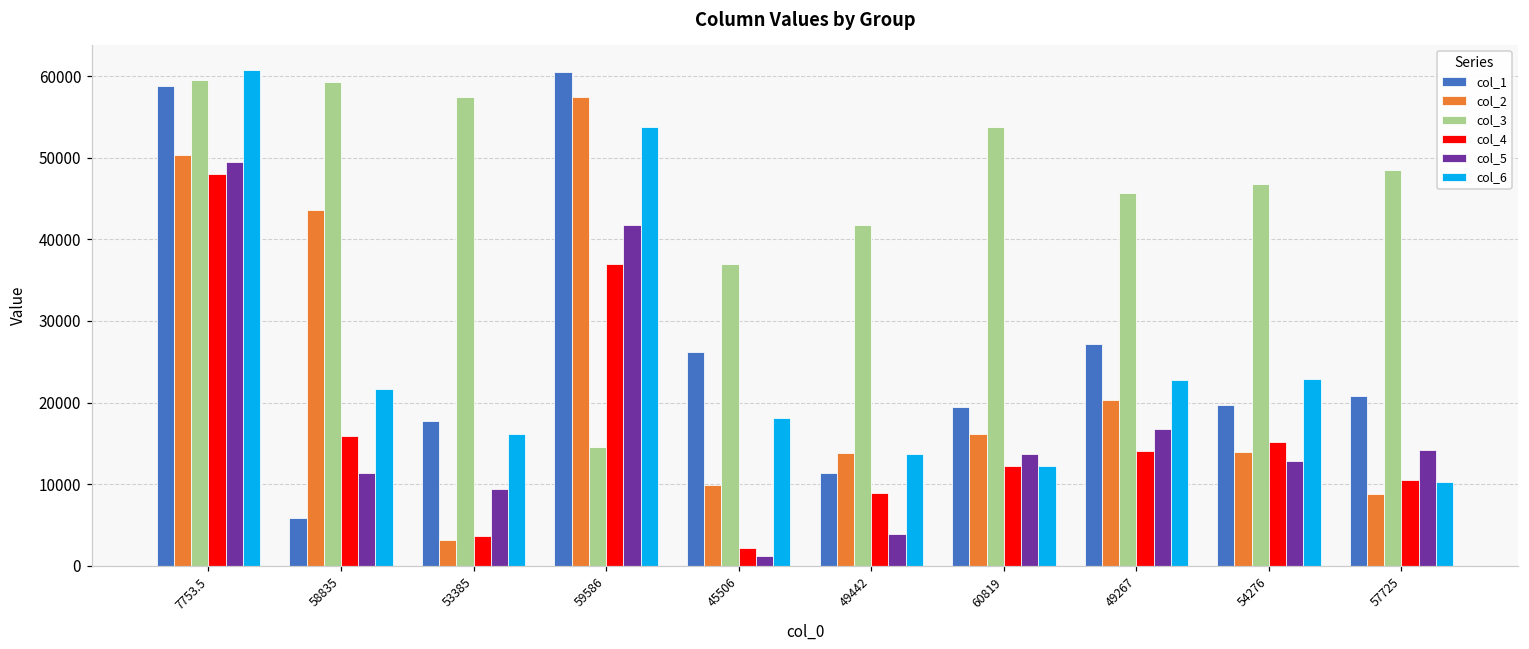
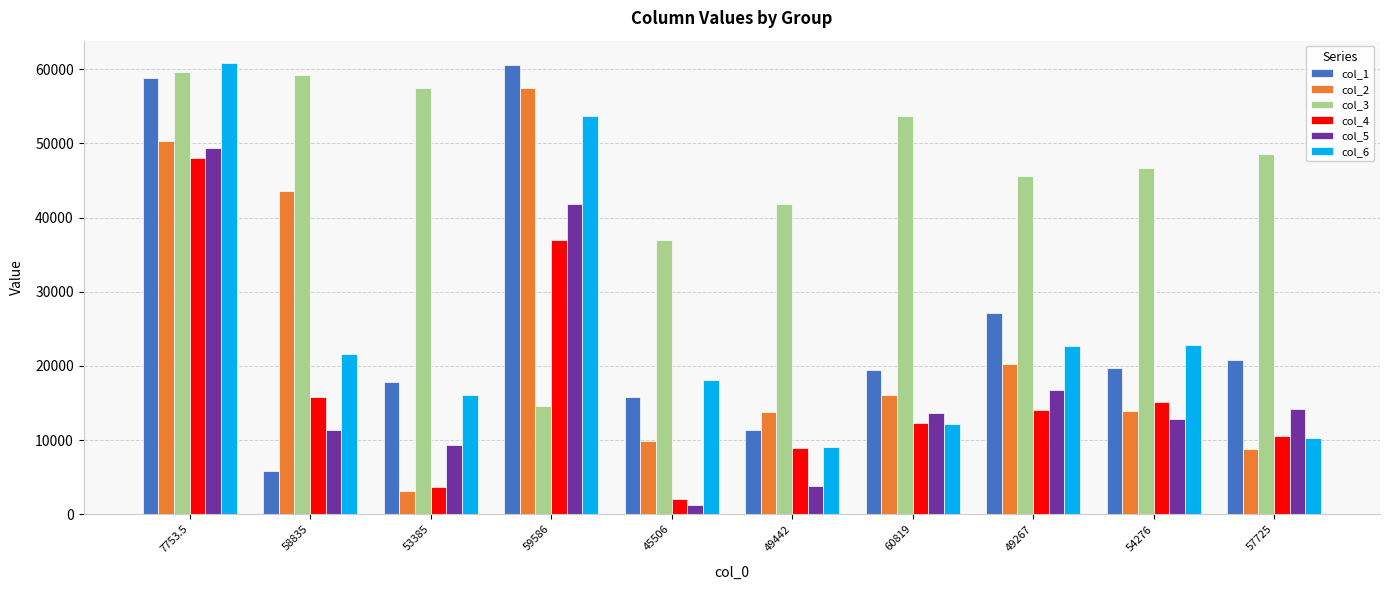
  {
    "col_1": {
      "7753.5": 59000,
      "58835": 6000,
      "53385": 18000,
      "59586": 61000,
-     "45506": 26000,
+     "45506": 16000,
      "49442": 11000,
      "60819": 19000,
      "49267": 27000,
      "54276": 20000,
      "57725": 21000
    },
    "col_2": {
      "7753.5": 50000,
      "58835": 44000,
      "53385": 3000,
      "59586": 57000,
      "45506": 10000,
      "49442": 14000,
      "60819": 16000,
      "49267": 20000,
      "54276": 14000,
      "57725": 9000
    },
    "col_3": {
      "7753.5": 60000,
      "58835": 59000,
      "53385": 57000,
      "59586": 15000,
      "45506": 37000,
      "49442": 42000,
      "60819": 54000,
      "49267": 46000,
      "54276": 47000,
      "57725": 49000
    },
    "col_4": {
      "7753.5": 48000,
      "58835": 16000,
      "53385": 4000,
      "59586": 37000,
      "45506": 2000,
      "49442": 9000,
      "60819": 12000,
      "49267": 14000,
      "54276": 15000,
      "57725": 11000
    },
    "col_5": {
      "7753.5": 49000,
      "58835": 11000,
      "53385": 9000,
      "59586": 42000,
      "45506": 1000,
      "49442": 4000,
      "60819": 14000,
      "49267": 17000,
      "54276": 13000,
      "57725": 14000
    },
    "col_6": {
      "7753.5": 61000,
      "58835": 22000,
      "53385": 16000,
      "59586": 54000,
      "45506": 18000,
-     "49442": 14000,
+     "49442": 9000,
      "60819": 12000,
      "49267": 23000,
      "54276": 23000,
      "57725": 10000
    }
  }
